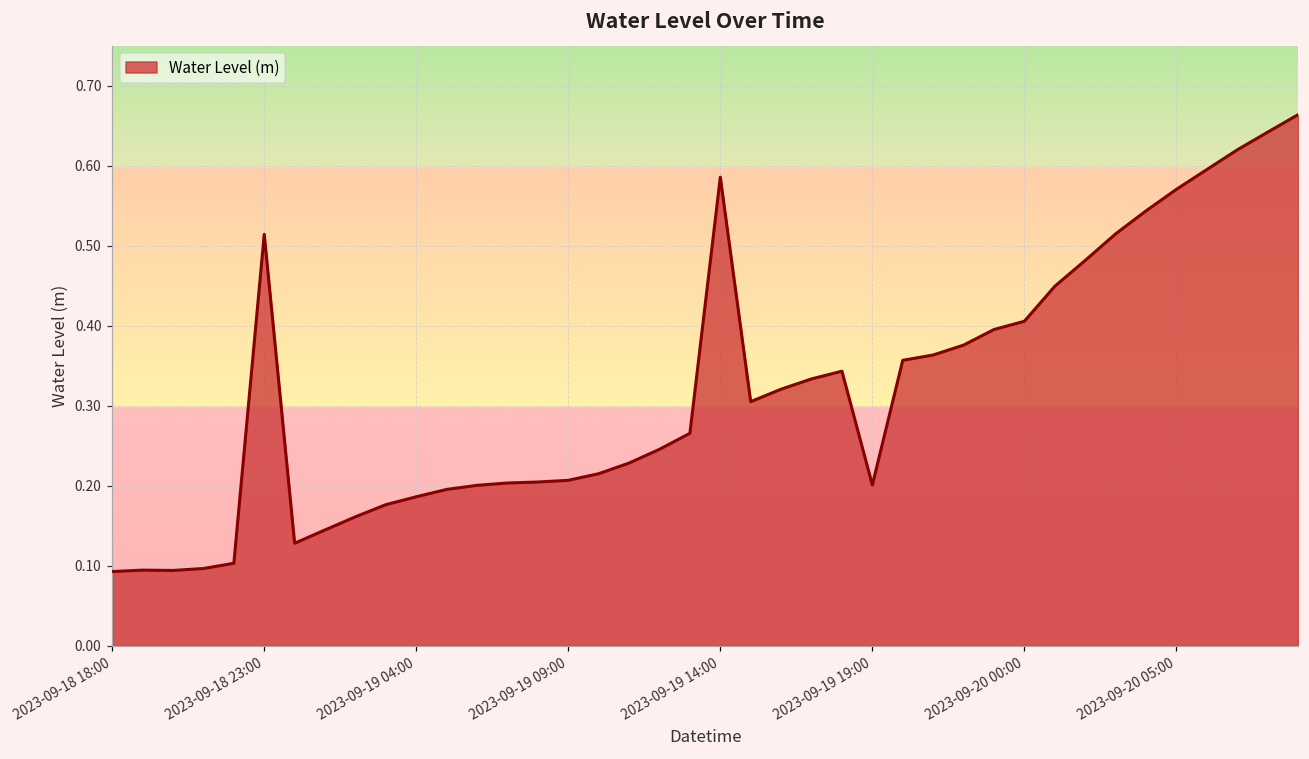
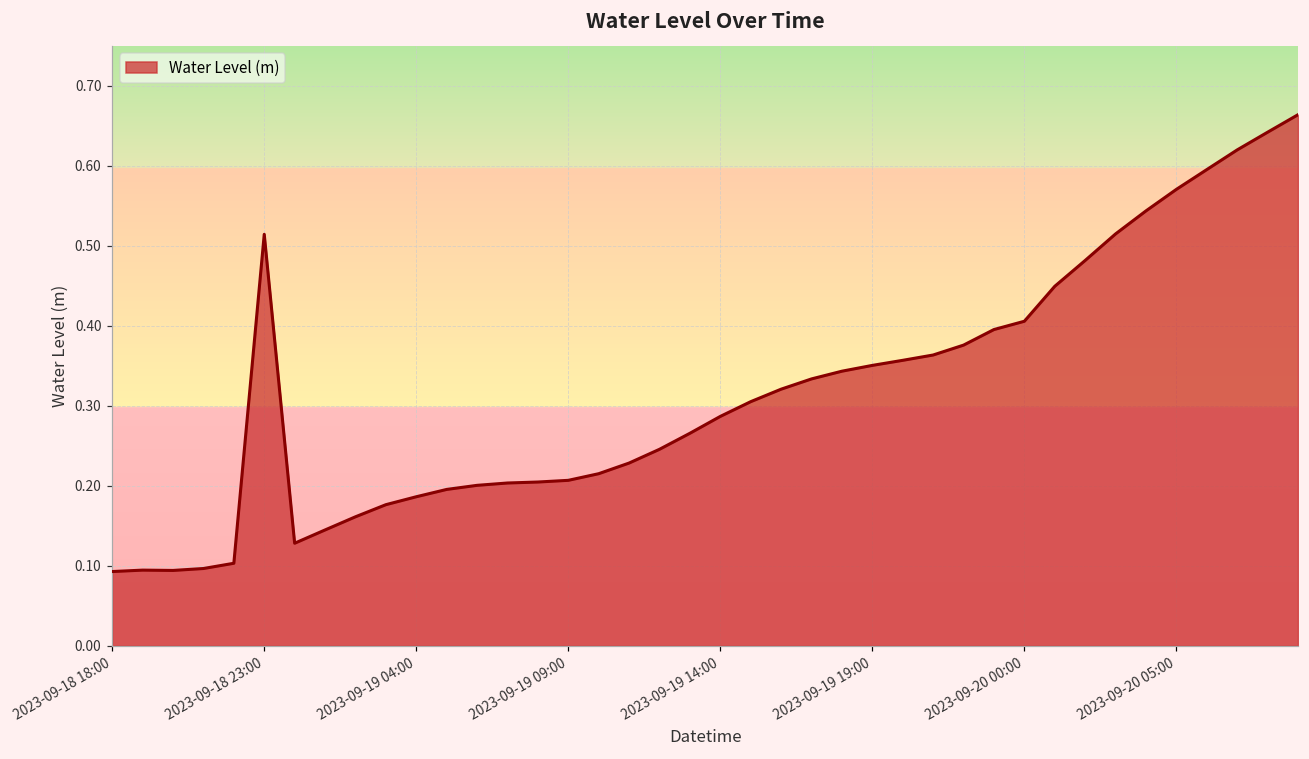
  {
    "2023-09-18 18:00": 0.09,
    "2023-09-18 23:00": 0.51,
    "2023-09-19 04:00": 0.19,
    "2023-09-19 09:00": 0.21,
-   "2023-09-19 14:00": 0.59,
-   "2023-09-19 19:00": 0.20,
+   "2023-09-19 14:00": 0.29,
+   "2023-09-19 19:00": 0.35,
    "2023-09-20 00:00": 0.41,
    "2023-09-20 05:00": 0.57
  }
